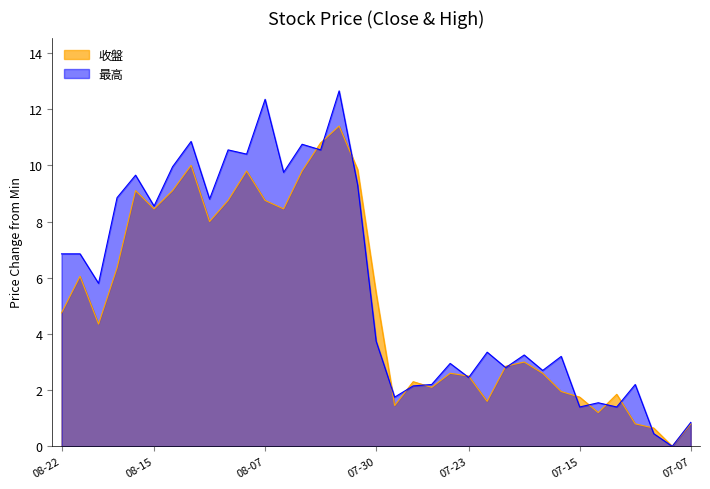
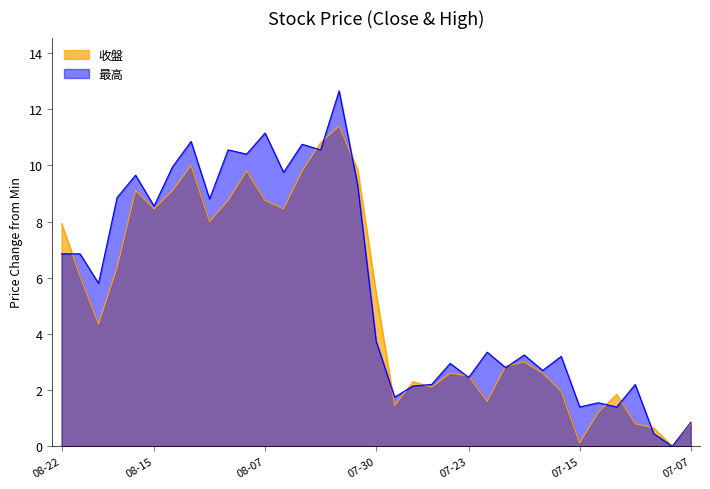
  {
    "收盤": {
-     "08-22": 4.8,
+     "08-22": 7.9,
      "08-15": 8.5,
      "08-07": 8.8,
      "07-30": 5.5,
-     "07-15": 1.8
+     "07-15": 0.1
    },
    "最高": {
      "08-22": 6.9,
      "08-15": 8.6,
-     "08-07": 12.4,
+     "08-07": 11.2,
      "07-30": 3.7,
      "07-15": 1.4
    }
  }
